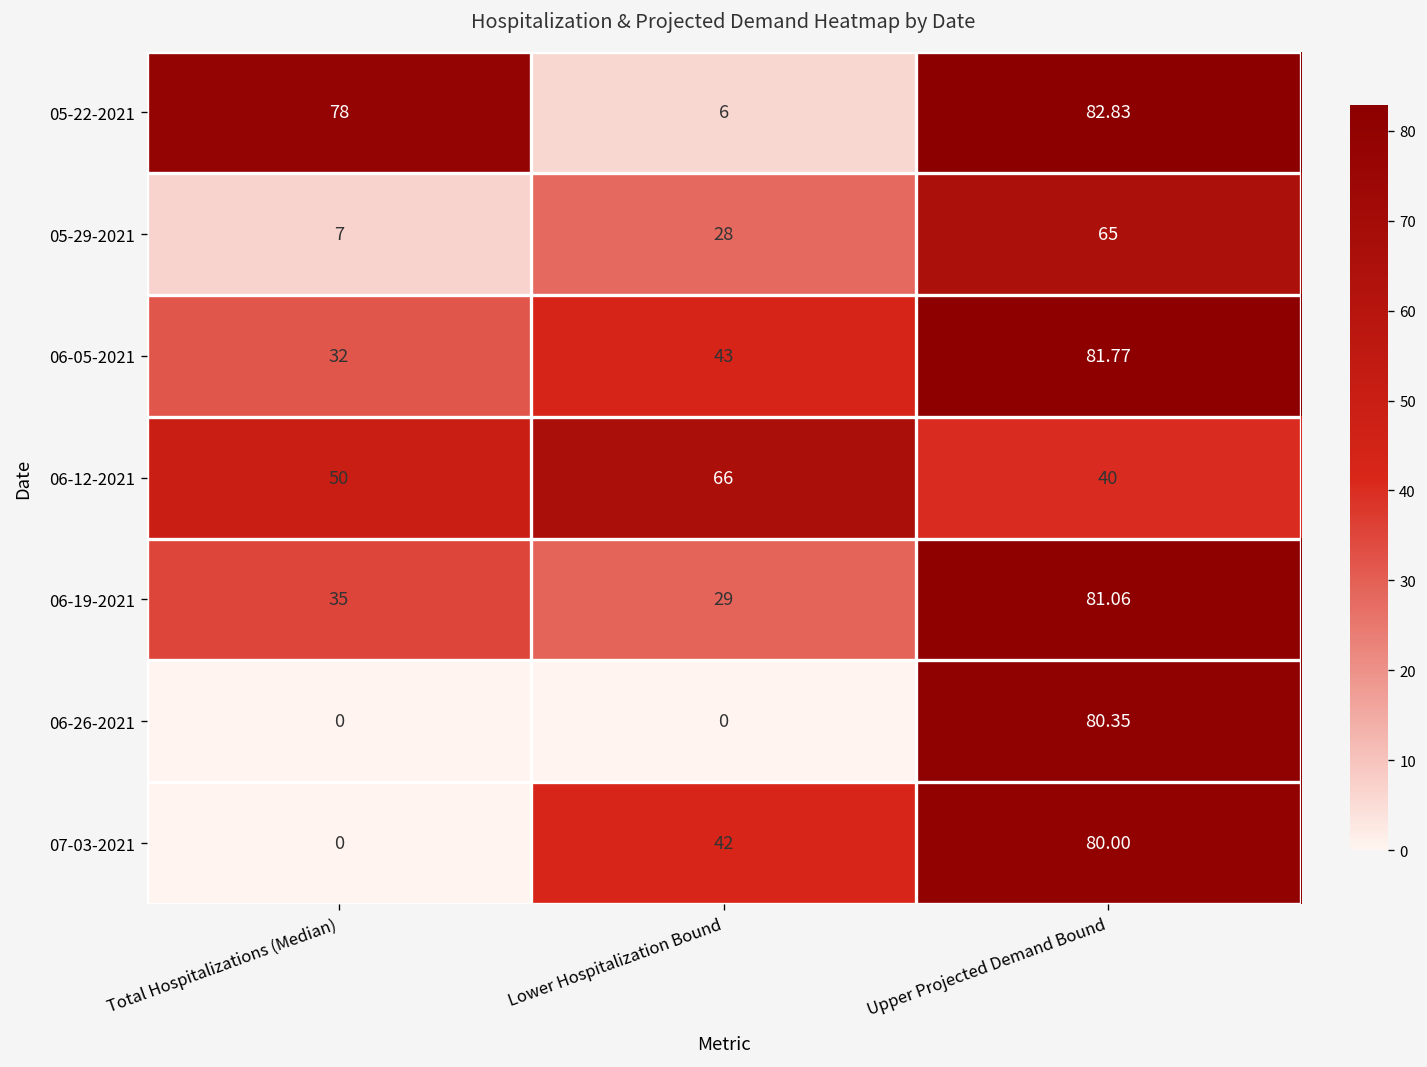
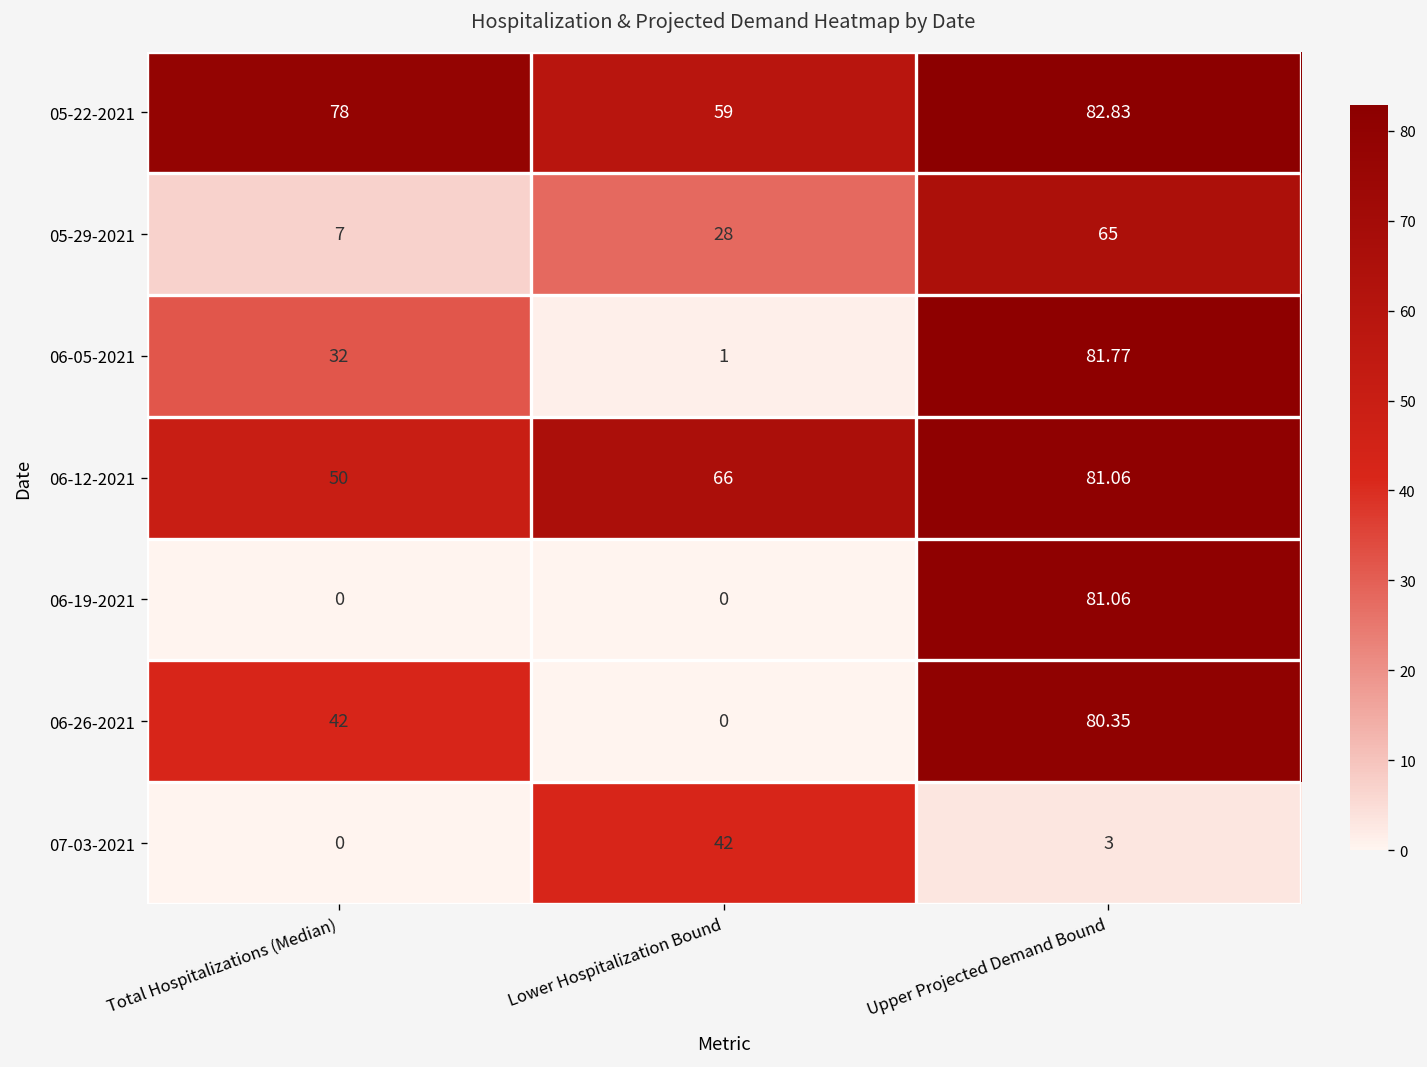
  {
    "05-22-2021": {
      "Total Hospitalizations (Median)": 78,
-     "Lower Hospitalization Bound": 6,
+     "Lower Hospitalization Bound": 59,
      "Upper Projected Demand Bound": 82.83
    },
    "05-29-2021": {
      "Total Hospitalizations (Median)": 7,
      "Lower Hospitalization Bound": 28,
      "Upper Projected Demand Bound": 65
    },
    "06-05-2021": {
      "Total Hospitalizations (Median)": 32,
-     "Lower Hospitalization Bound": 43,
+     "Lower Hospitalization Bound": 1,
      "Upper Projected Demand Bound": 81.77
    },
    "06-12-2021": {
      "Total Hospitalizations (Median)": 50,
      "Lower Hospitalization Bound": 66,
-     "Upper Projected Demand Bound": 40
+     "Upper Projected Demand Bound": 81.06
    },
    "06-19-2021": {
-     "Total Hospitalizations (Median)": 35,
-     "Lower Hospitalization Bound": 29,
+     "Total Hospitalizations (Median)": 0,
+     "Lower Hospitalization Bound": 0,
      "Upper Projected Demand Bound": 81.06
    },
    "06-26-2021": {
-     "Total Hospitalizations (Median)": 0,
+     "Total Hospitalizations (Median)": 42,
      "Lower Hospitalization Bound": 0,
      "Upper Projected Demand Bound": 80.35
    },
    "07-03-2021": {
      "Total Hospitalizations (Median)": 0,
      "Lower Hospitalization Bound": 42,
-     "Upper Projected Demand Bound": 80.00
+     "Upper Projected Demand Bound": 3
    }
  }
